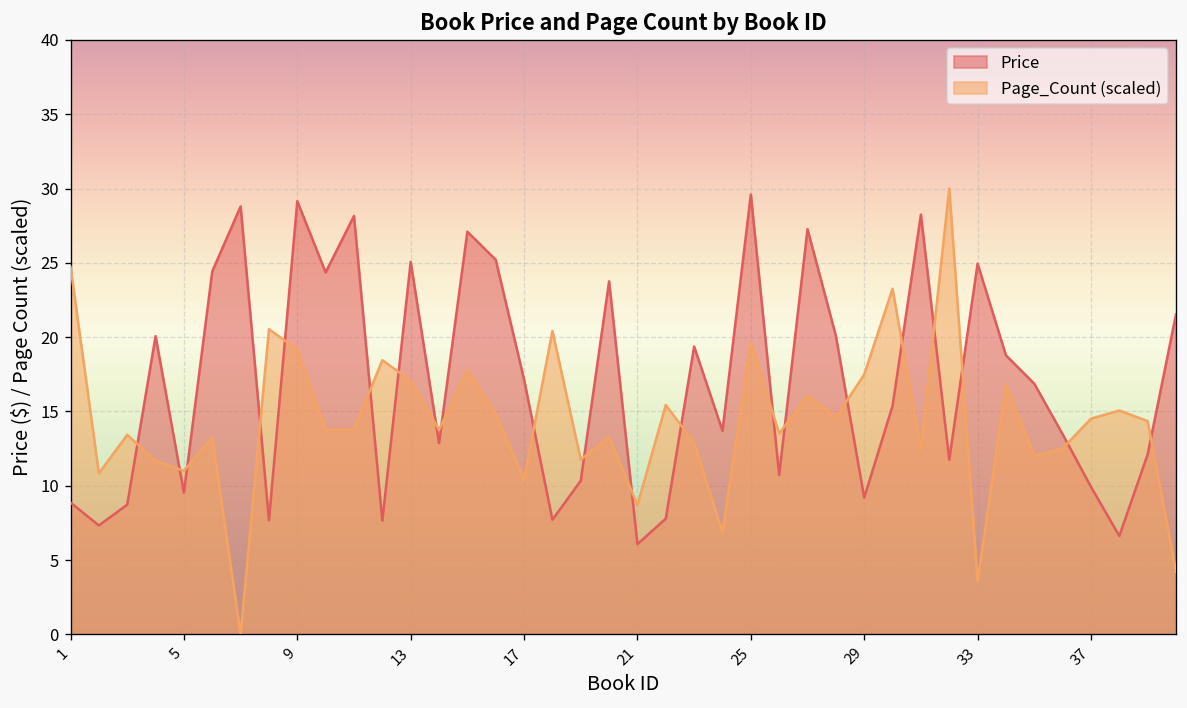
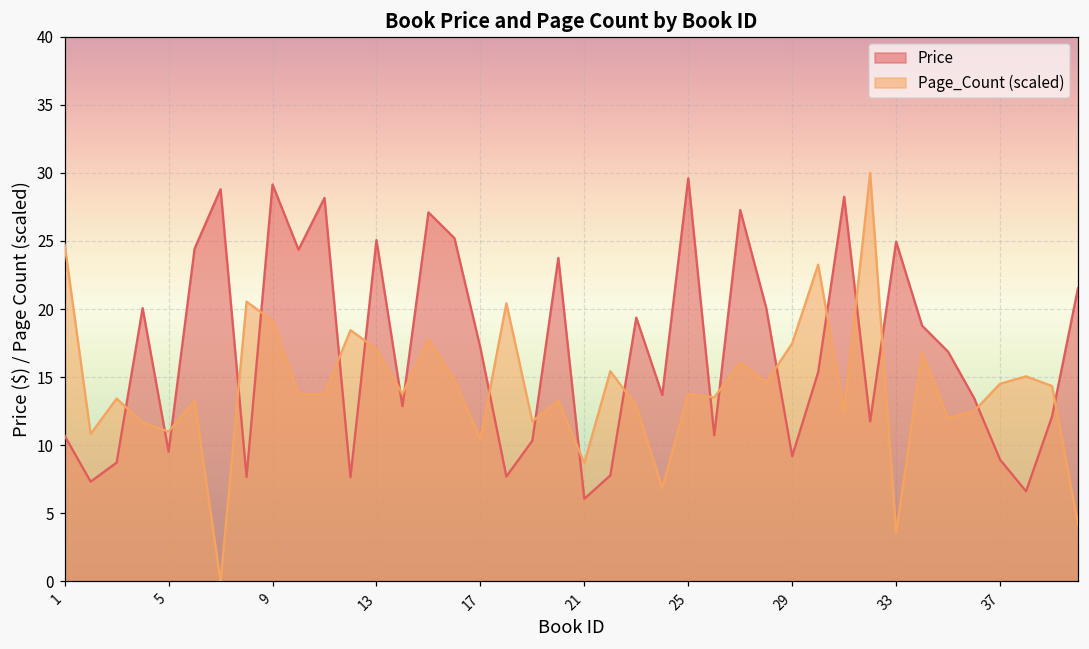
  {
    "Price": {
-     "1": 8.9,
+     "1": 10.7,
      "5": 9.5,
      "9": 29.2,
      "13": 25.1,
      "17": 17.2,
      "21": 6.1,
      "25": 29.6,
      "29": 9.2,
      "33": 25.0,
-     "37": 9.9
+     "37": 9.0
    },
    "Page_Count (scaled)": {
      "1": 24.7,
      "5": 11.0,
      "9": 19.2,
      "13": 17.1,
      "17": 10.4,
      "21": 8.7,
-     "25": 19.7,
+     "25": 13.8,
      "29": 17.5,
      "33": 3.6,
      "37": 14.5
    }
  }
